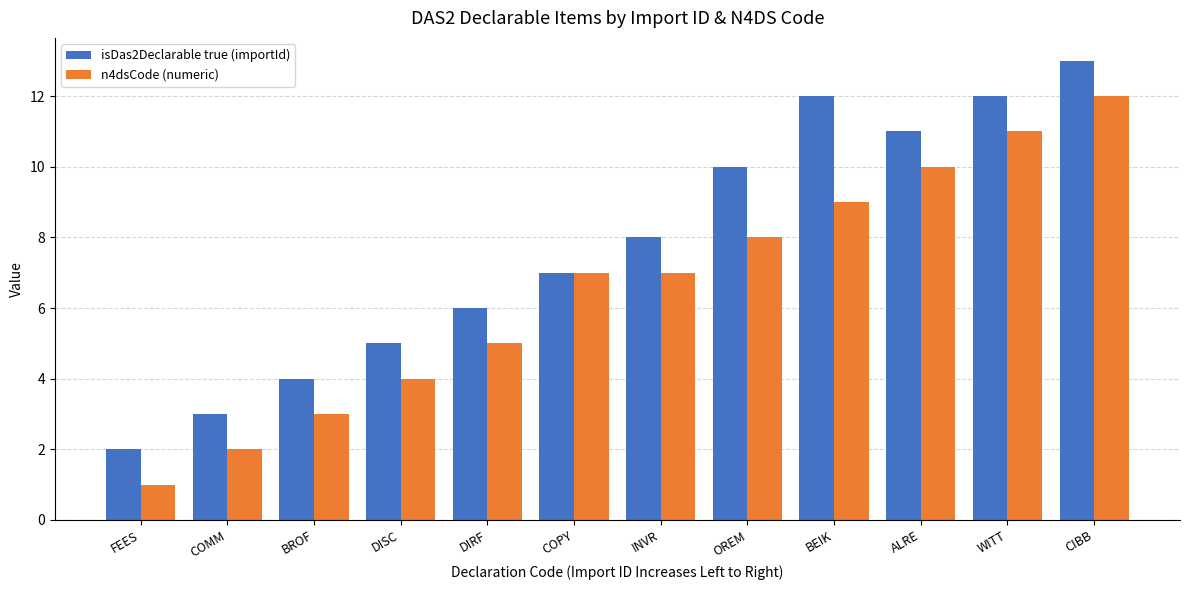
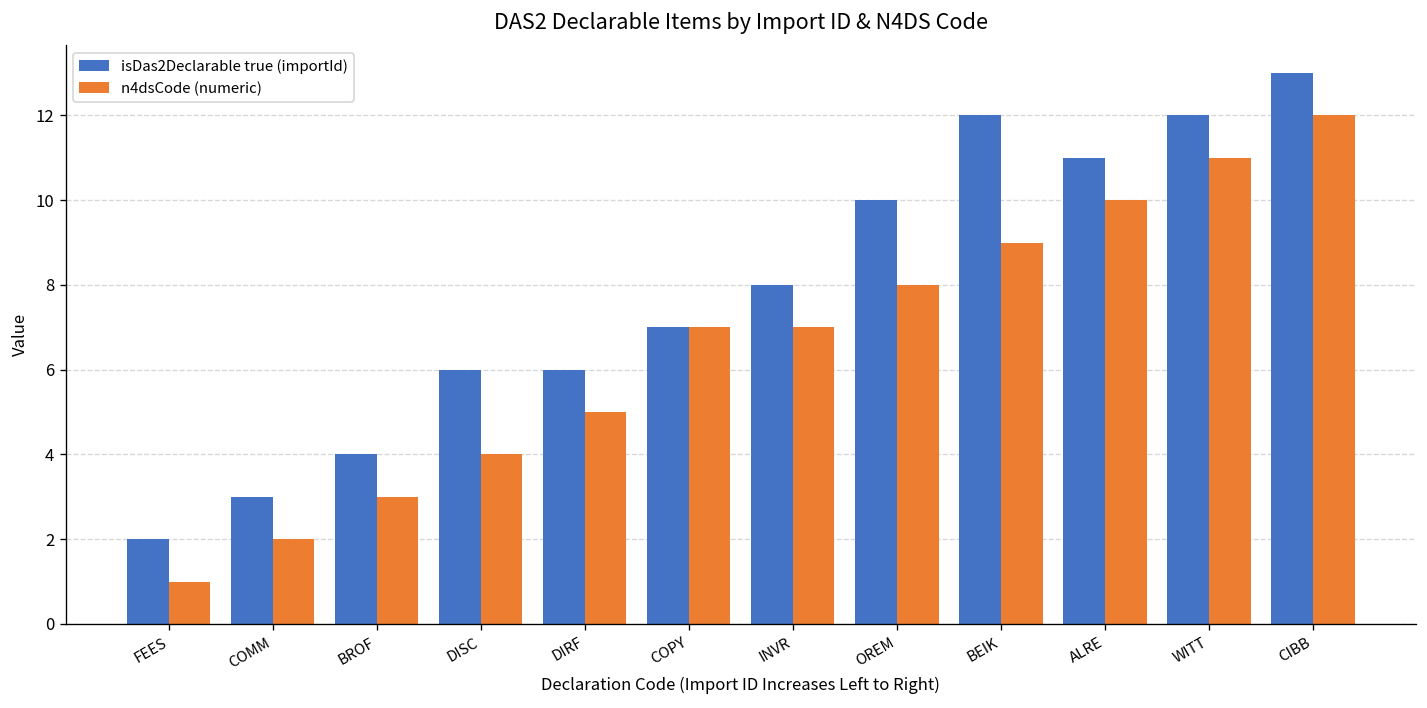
  {
    "isDas2Declarable true (importId)": {
      "FEES": 2,
      "COMM": 3,
      "BROF": 4,
-     "DISC": 5,
+     "DISC": 6,
      "DIRF": 6,
      "COPY": 7,
      "INVR": 8,
      "OREM": 10,
      "BEIK": 12,
      "ALRE": 11,
      "WITT": 12,
      "CIBB": 13
    },
    "n4dsCode (numeric)": {
      "FEES": 1,
      "COMM": 2,
      "BROF": 3,
      "DISC": 4,
      "DIRF": 5,
      "COPY": 7,
      "INVR": 7,
      "OREM": 8,
      "BEIK": 9,
      "ALRE": 10,
      "WITT": 11,
      "CIBB": 12
    }
  }
